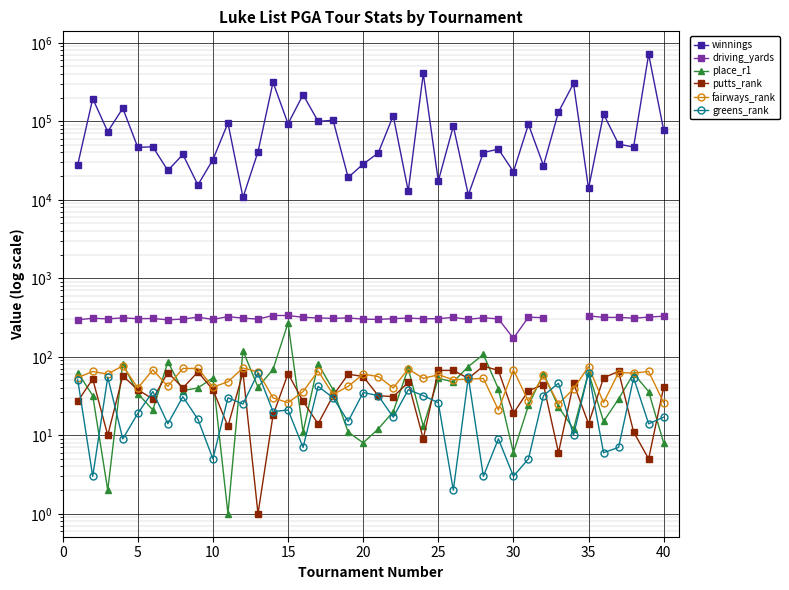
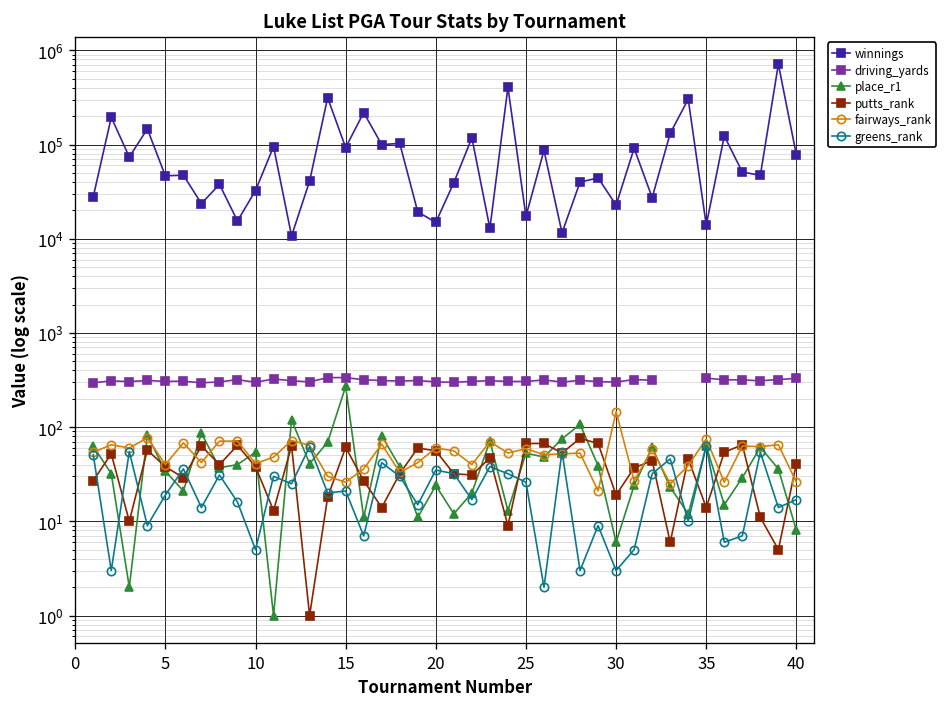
  {
    "winnings": {
      "5": 50000,
      "10": 32000,
      "15": 90000,
-     "20": 28000,
+     "20": 15000,
      "25": 17000,
      "30": 23000,
      "35": 14000,
      "40": 80000
    },
    "driving_yards": {
      "5": 310,
      "10": 300,
      "15": 340,
      "20": 300,
      "25": 310,
-     "30": 170,
+     "30": 300,
      "35": 330,
      "40": 330
    },
    "place_r1": {
      "5": 34,
      "10": 50,
      "15": 270,
-     "20": 8,
+     "20": 24,
      "25": 50,
      "30": 6,
      "40": 8
    },
    "putts_rank": {
      "15": 60,
      "25": 70,
      "30": 19,
      "35": 14,
      "40": 40
    },
    "fairways_rank": {
      "15": 26,
      "25": 60,
-     "30": 70,
+     "30": 150,
      "35": 80,
      "40": 26
    },
    "greens_rank": {
      "5": 19,
      "10": 5,
      "15": 21,
      "20": 40,
      "25": 26,
      "30": 3,
      "40": 17
    }
  }
